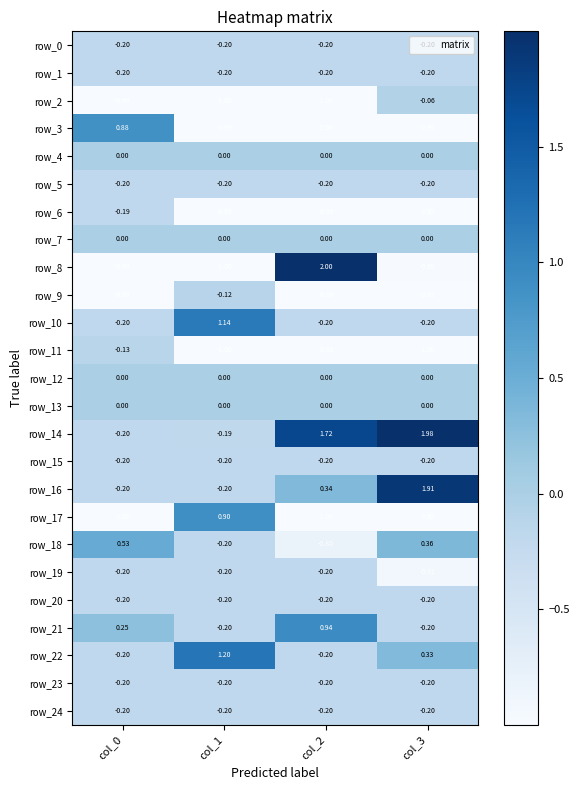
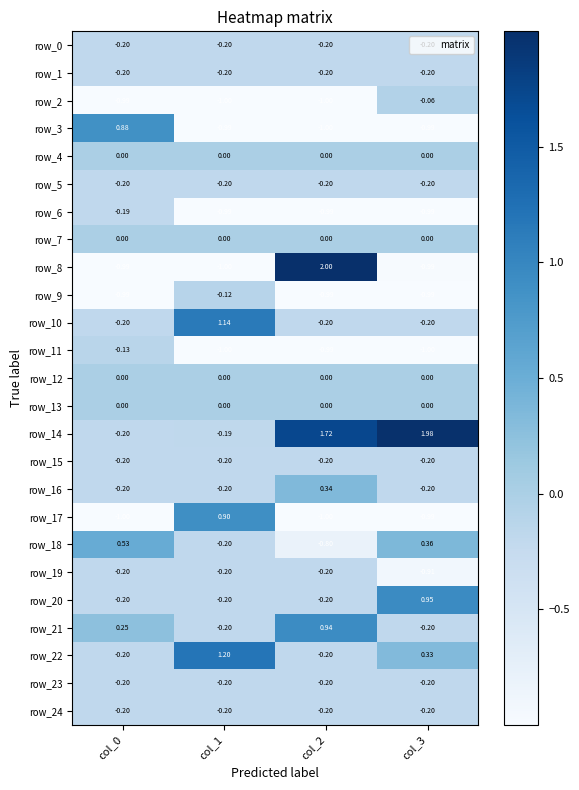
  {
    "row_0": {
      "col_0": -0.20,
      "col_1": -0.20,
      "col_2": -0.20
    },
    "row_1": {
      "col_0": -0.20,
      "col_1": -0.20,
      "col_2": -0.20,
      "col_3": -0.20
    },
    "row_2": {
      "col_3": -0.06
    },
    "row_3": {
      "col_0": 0.88
    },
    "row_4": {
      "col_0": 0.00,
      "col_1": 0.00,
      "col_2": 0.00,
      "col_3": 0.00
    },
    "row_5": {
      "col_0": -0.20,
      "col_1": -0.20,
      "col_2": -0.20,
      "col_3": -0.20
    },
    "row_6": {
      "col_0": -0.19
    },
    "row_7": {
      "col_0": 0.00,
      "col_1": 0.00,
      "col_2": 0.00,
      "col_3": 0.00
    },
    "row_8": {
      "col_2": 2.00
    },
    "row_9": {
      "col_1": -0.12
    },
    "row_10": {
      "col_0": -0.20,
      "col_1": 1.14,
      "col_2": -0.20,
      "col_3": -0.20
    },
    "row_11": {
      "col_0": -0.13
    },
    "row_12": {
      "col_0": 0.00,
      "col_1": 0.00,
      "col_2": 0.00,
      "col_3": 0.00
    },
    "row_13": {
      "col_0": 0.00,
      "col_1": 0.00,
      "col_2": 0.00,
      "col_3": 0.00
    },
    "row_14": {
      "col_0": -0.20,
      "col_1": -0.19,
      "col_2": 1.72,
      "col_3": 1.98
    },
    "row_15": {
      "col_0": -0.20,
      "col_1": -0.20,
      "col_2": -0.20,
      "col_3": -0.20
    },
    "row_16": {
      "col_0": -0.20,
      "col_1": -0.20,
      "col_2": 0.34,
-     "col_3": 1.91
+     "col_3": -0.20
    },
    "row_17": {
      "col_1": 0.90
    },
    "row_18": {
      "col_0": 0.53,
      "col_1": -0.20,
      "col_3": 0.36
    },
    "row_19": {
      "col_0": -0.20,
      "col_1": -0.20,
      "col_2": -0.20
    },
    "row_20": {
      "col_0": -0.20,
      "col_1": -0.20,
      "col_2": -0.20,
-     "col_3": -0.20
+     "col_3": 0.95
    },
    "row_21": {
      "col_0": 0.25,
      "col_1": -0.20,
      "col_2": 0.94,
      "col_3": -0.20
    },
    "row_22": {
      "col_0": -0.20,
      "col_1": 1.20,
      "col_2": -0.20,
      "col_3": 0.33
    },
    "row_23": {
      "col_0": -0.20,
      "col_1": -0.20,
      "col_2": -0.20,
      "col_3": -0.20
    },
    "row_24": {
      "col_0": -0.20,
      "col_1": -0.20,
      "col_2": -0.20,
      "col_3": -0.20
    }
  }
